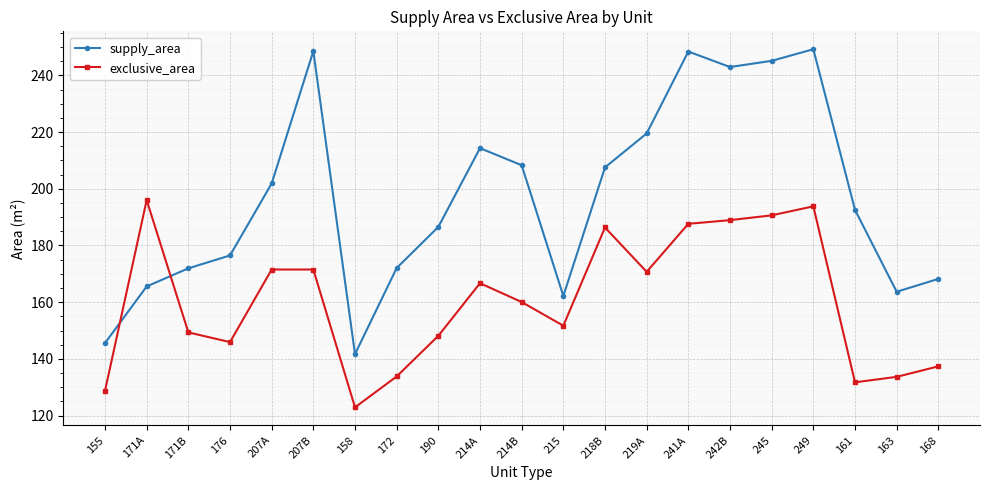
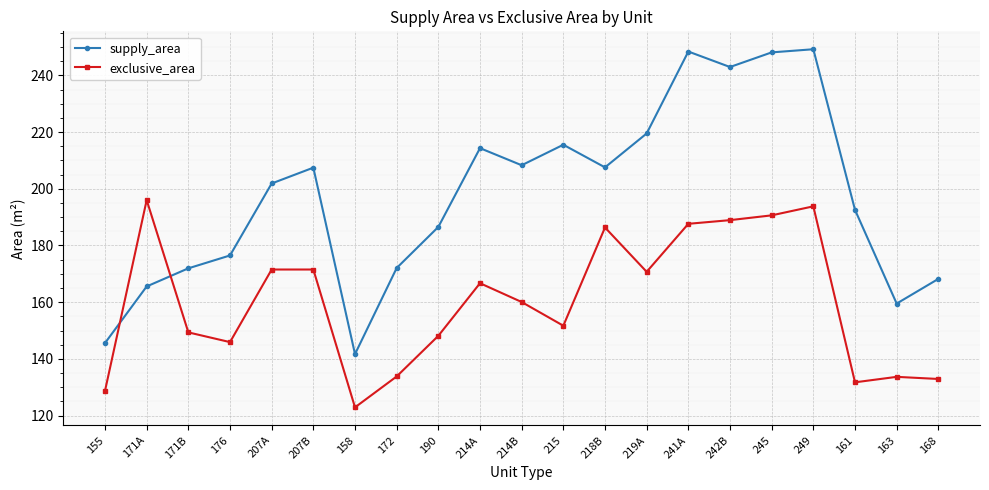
  {
    "supply_area": {
      "155": 146,
      "171A": 166,
      "171B": 172,
      "176": 176,
      "207A": 202,
-     "207B": 249,
+     "207B": 207,
      "158": 142,
      "172": 172,
      "190": 187,
      "214A": 214,
      "214B": 208,
-     "215": 162,
+     "215": 216,
      "218B": 208,
      "219A": 220,
      "241A": 248,
      "242B": 243,
-     "245": 245,
+     "245": 248,
      "249": 249,
      "161": 193,
-     "163": 164,
+     "163": 160,
      "168": 168
    },
    "exclusive_area": {
      "155": 129,
      "171A": 196,
      "171B": 149,
      "176": 146,
      "207A": 172,
      "207B": 172,
      "158": 123,
      "172": 134,
      "190": 148,
      "214A": 167,
      "214B": 160,
      "215": 152,
      "218B": 186,
      "219A": 171,
      "241A": 188,
      "242B": 189,
      "245": 191,
      "249": 194,
      "161": 132,
      "163": 134,
-     "168": 137
+     "168": 133
    }
  }
